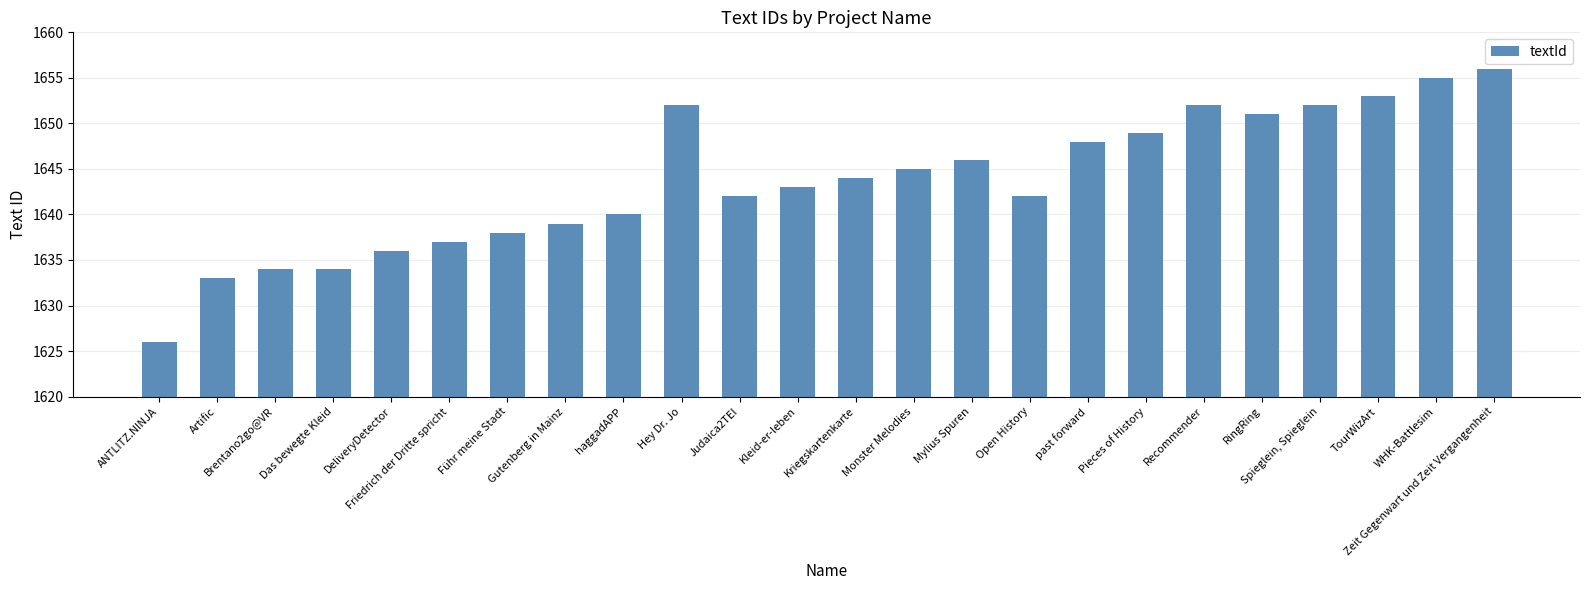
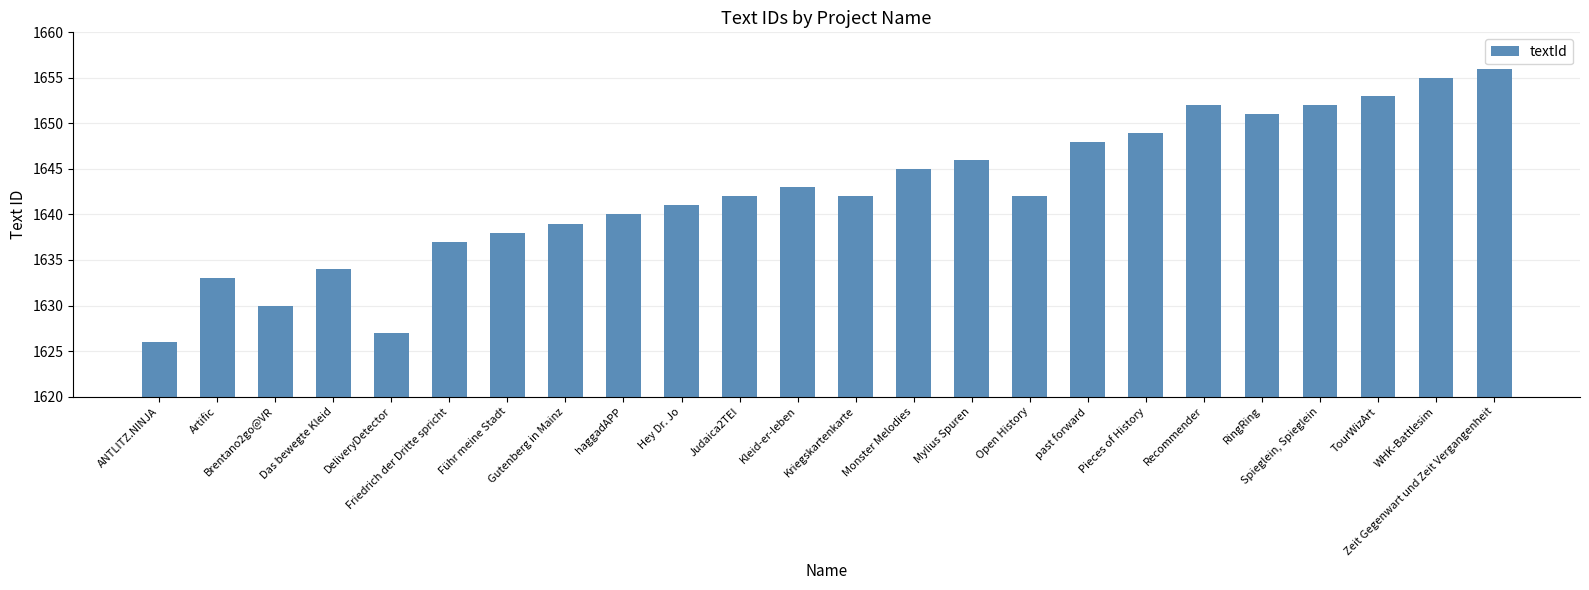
  {
    "ANTLITZ.NINJA": 1626,
    "Artific": 1633,
-   "Brentano2go@VR": 1634,
+   "Brentano2go@VR": 1630,
    "Das bewegte Kleid": 1634,
-   "DeliveryDetector": 1636,
+   "DeliveryDetector": 1627,
    "Friedrich der Dritte spricht": 1637,
    "Führ meine Stadt": 1638,
    "Gutenberg in Mainz": 1639,
    "haggadAPP": 1640,
-   "Hey Dr. Jo": 1652,
+   "Hey Dr. Jo": 1641,
    "Judaica2TEI": 1642,
    "Kleid-er-leben": 1643,
-   "Kriegskartenkarte": 1644,
+   "Kriegskartenkarte": 1642,
    "Monster Melodies": 1645,
    "Mylius Spuren": 1646,
    "Open History": 1642,
    "past forward": 1648,
    "Pieces of History": 1649,
    "Recommender": 1652,
    "RingRing": 1651,
    "Spieglein, Spieglein": 1652,
    "TourWizArt": 1653,
    "WHK-Battlesim": 1655,
    "Zeit Gegenwart und Zeit Vergangenheit": 1656
  }
